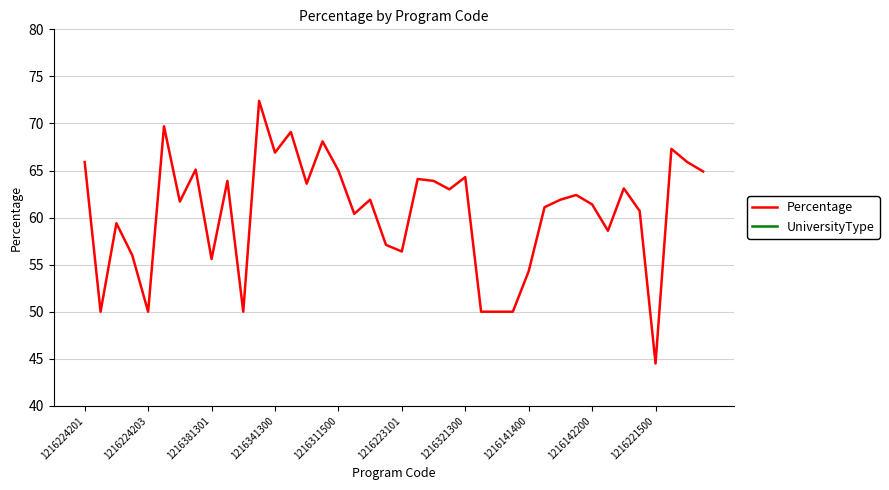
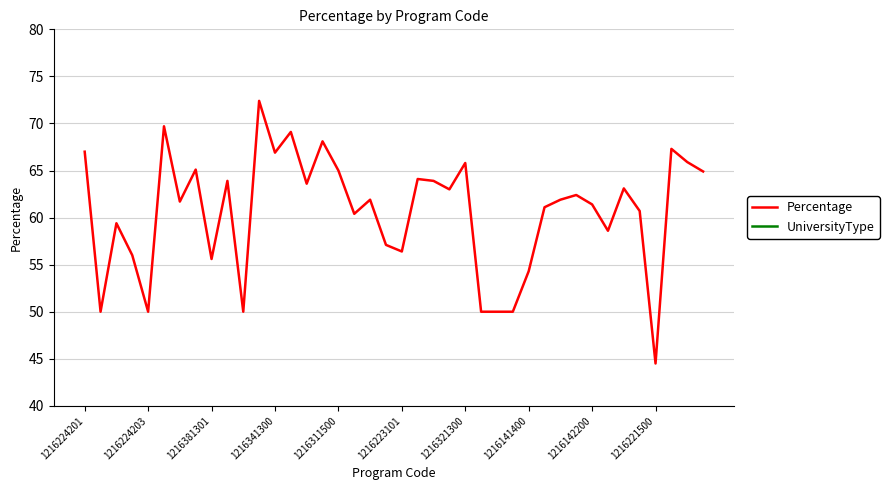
  {
    "Percentage": {
-     "1216224201": 66,
+     "1216224201": 67,
      "1216224203": 50,
      "1216381301": 56,
      "1216341300": 67,
      "1216311500": 65,
      "1216223101": 56,
-     "1216321300": 64,
+     "1216321300": 66,
      "1216141400": 54,
      "1216142200": 61,
      "1216221500": 45
    }
  }
